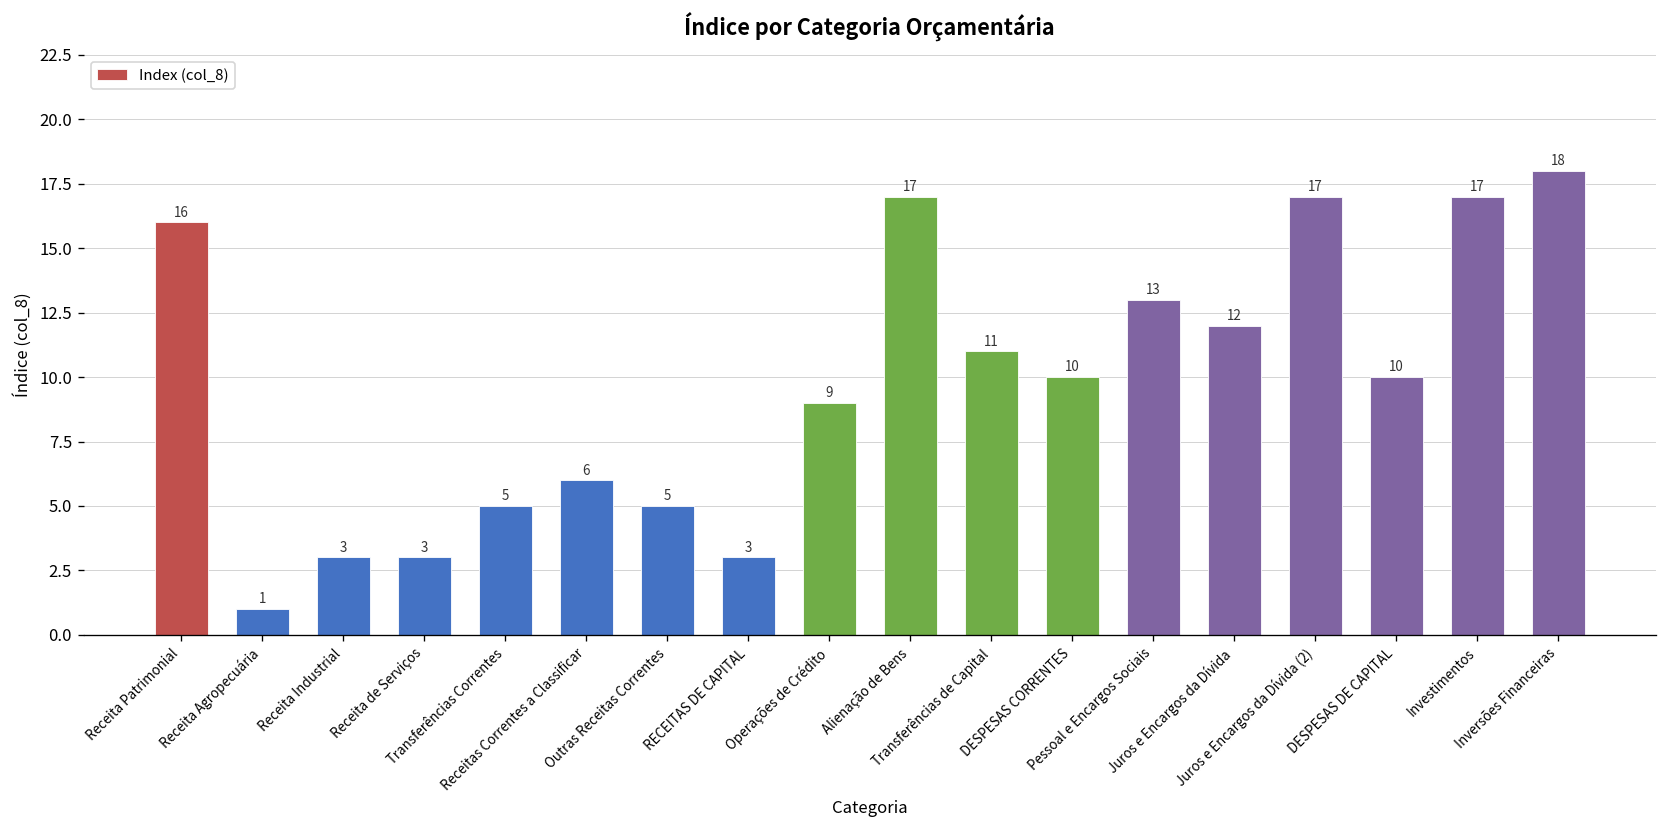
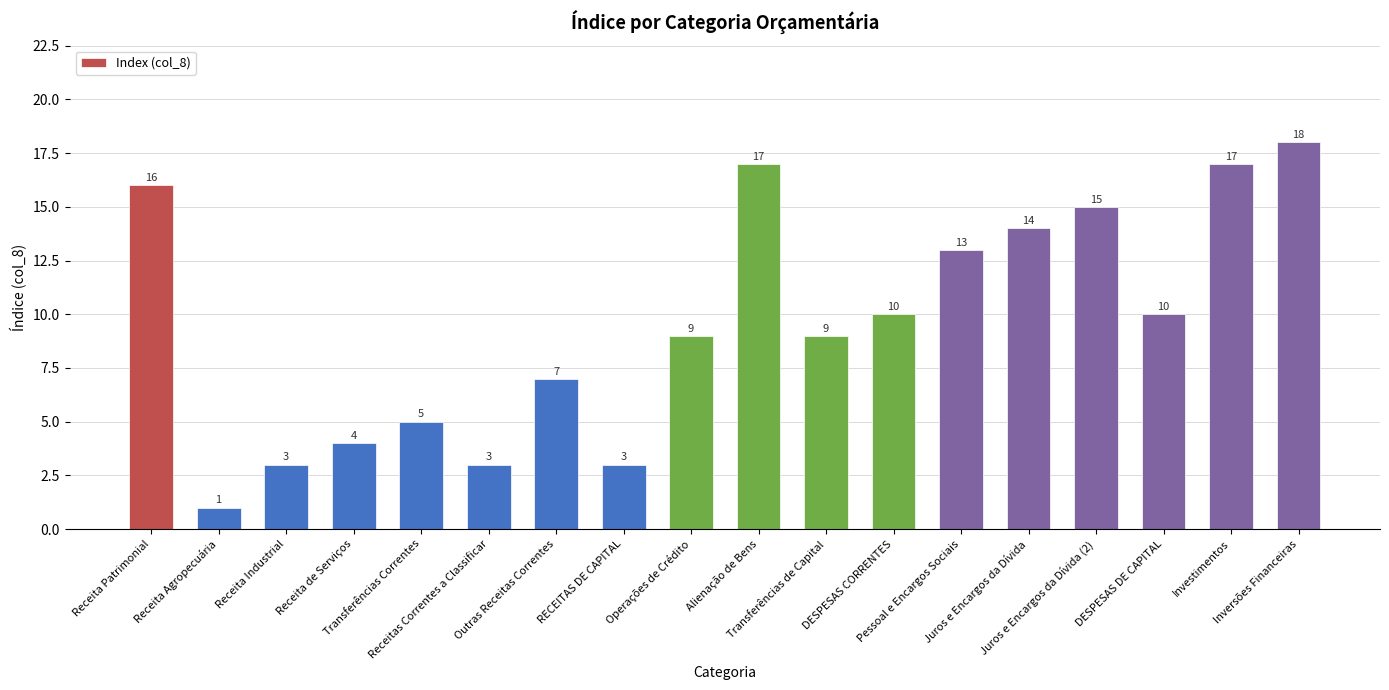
  {
    "Receita Patrimonial": 16,
    "Receita Agropecuária": 1,
    "Receita Industrial": 3,
-   "Receita de Serviços": 3,
+   "Receita de Serviços": 4,
    "Transferências Correntes": 5,
-   "Receitas Correntes a Classificar": 6,
-   "Outras Receitas Correntes": 5,
+   "Receitas Correntes a Classificar": 3,
+   "Outras Receitas Correntes": 7,
    "RECEITAS DE CAPITAL": 3,
    "Operações de Crédito": 9,
    "Alienação de Bens": 17,
-   "Transferências de Capital": 11,
+   "Transferências de Capital": 9,
    "DESPESAS CORRENTES": 10,
    "Pessoal e Encargos Sociais": 13,
-   "Juros e Encargos da Dívida": 12,
-   "Juros e Encargos da Dívida (2)": 17,
+   "Juros e Encargos da Dívida": 14,
+   "Juros e Encargos da Dívida (2)": 15,
    "DESPESAS DE CAPITAL": 10,
    "Investimentos": 17,
    "Inversões Financeiras": 18
  }
